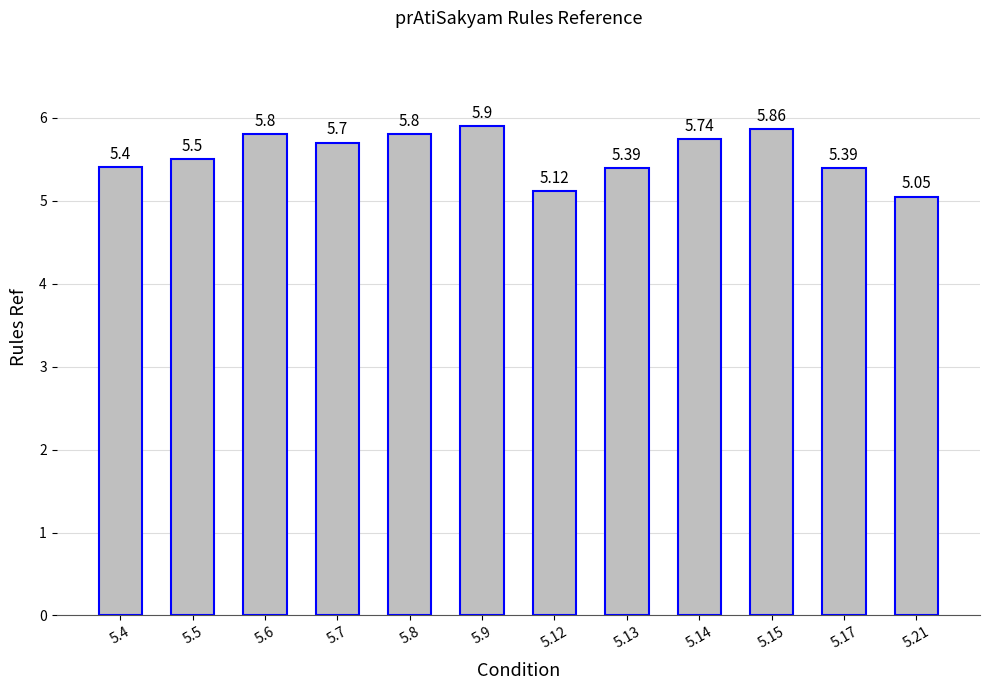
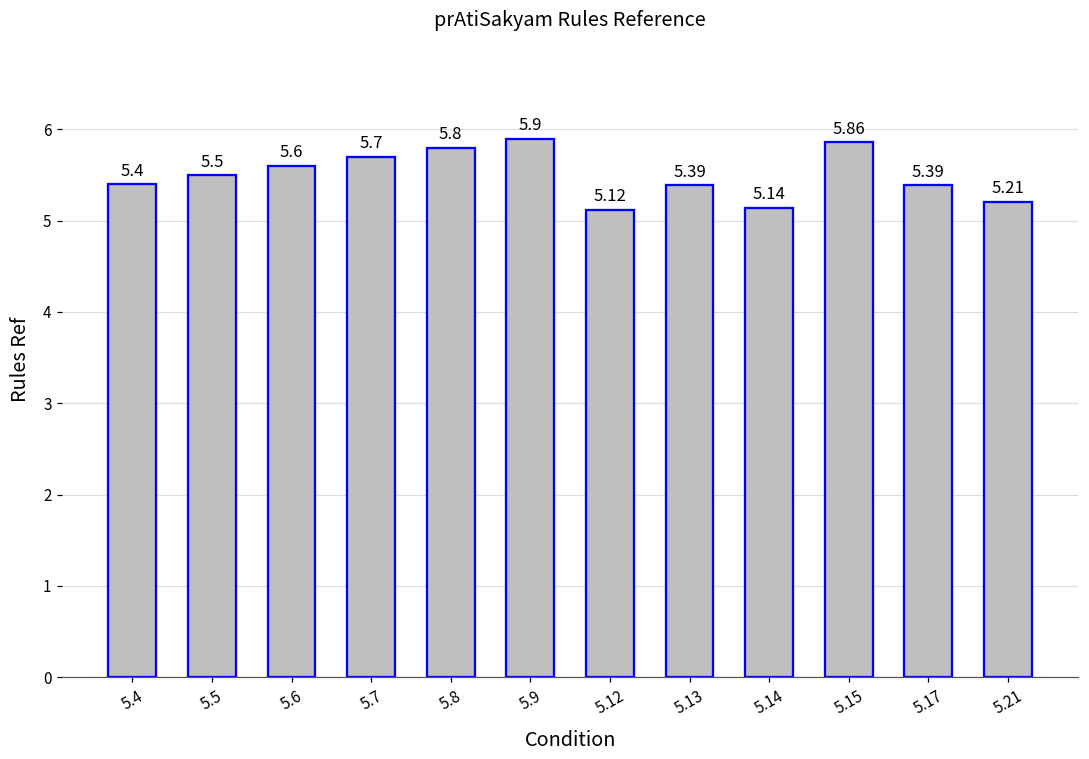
  {
    "5.4": 5.4,
    "5.5": 5.5,
-   "5.6": 5.8,
+   "5.6": 5.6,
    "5.7": 5.7,
    "5.8": 5.8,
    "5.9": 5.9,
    "5.12": 5.12,
    "5.13": 5.39,
-   "5.14": 5.74,
+   "5.14": 5.14,
    "5.15": 5.86,
    "5.17": 5.39,
-   "5.21": 5.05
+   "5.21": 5.21
  }
